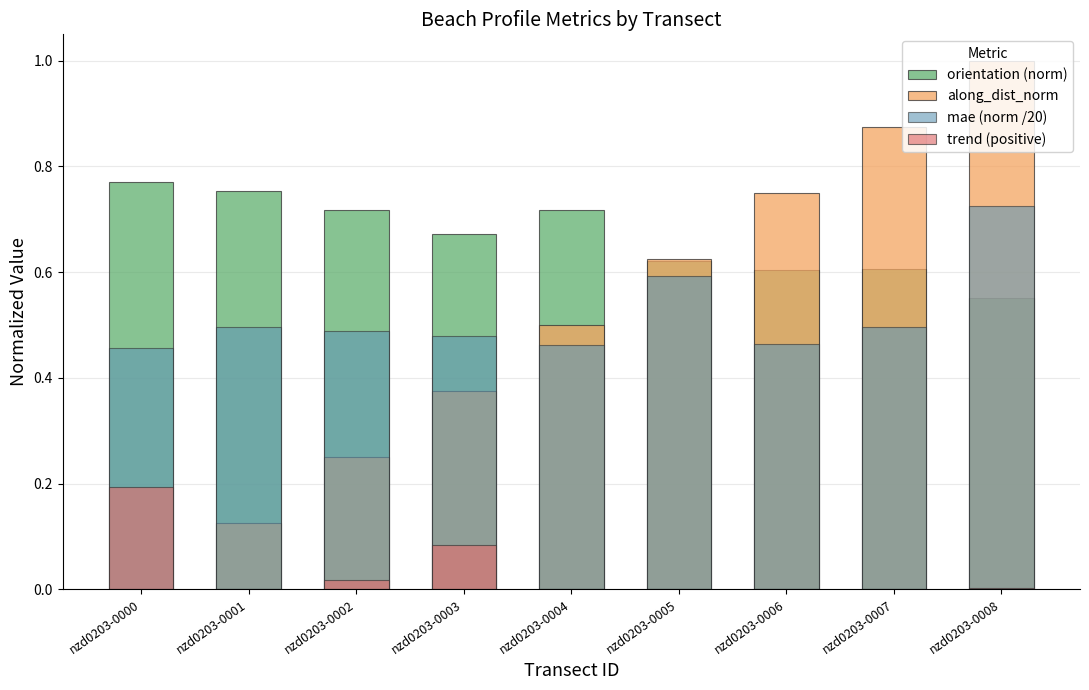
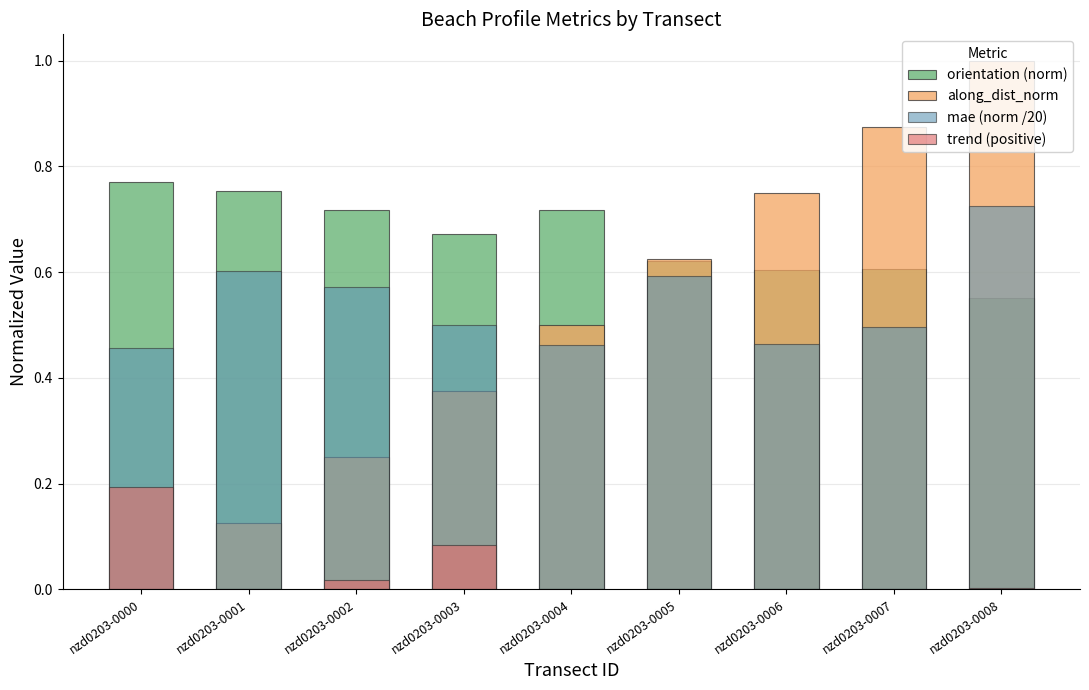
  {
    "orientation (norm)": {
      "nzd0203-0000": 0.77,
      "nzd0203-0001": 0.75,
      "nzd0203-0002": 0.72,
      "nzd0203-0003": 0.67,
      "nzd0203-0004": 0.72
    },
    "mae (norm /20)": {
-     "nzd0203-0001": 0.50,
-     "nzd0203-0002": 0.49,
-     "nzd0203-0003": 0.48
+     "nzd0203-0001": 0.60,
+     "nzd0203-0002": 0.57,
+     "nzd0203-0003": 0.50
    }
  }
